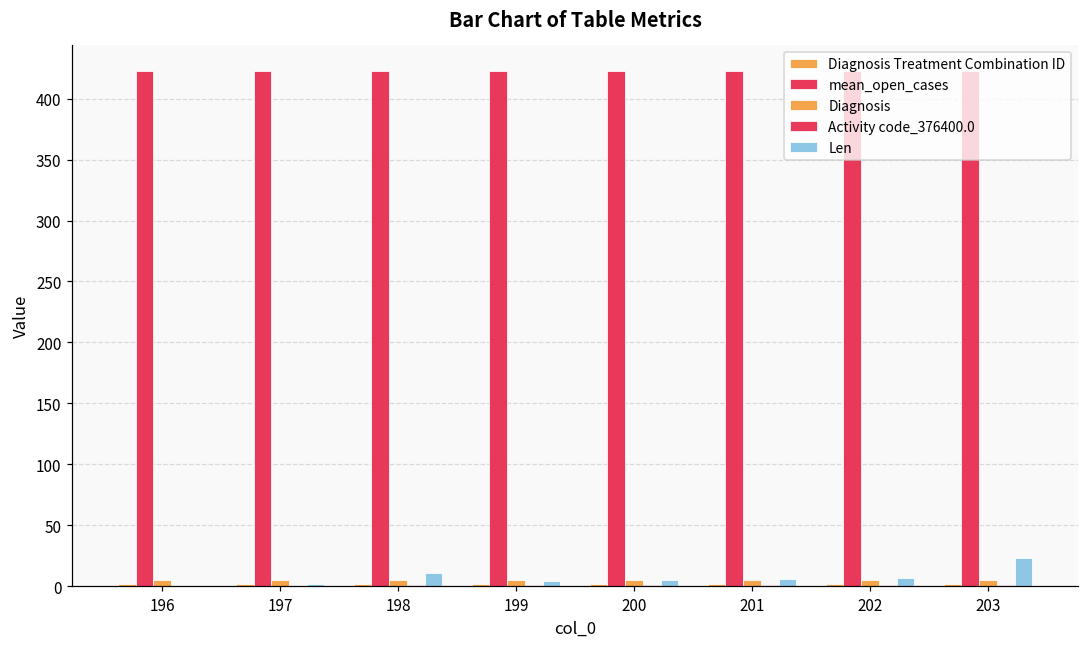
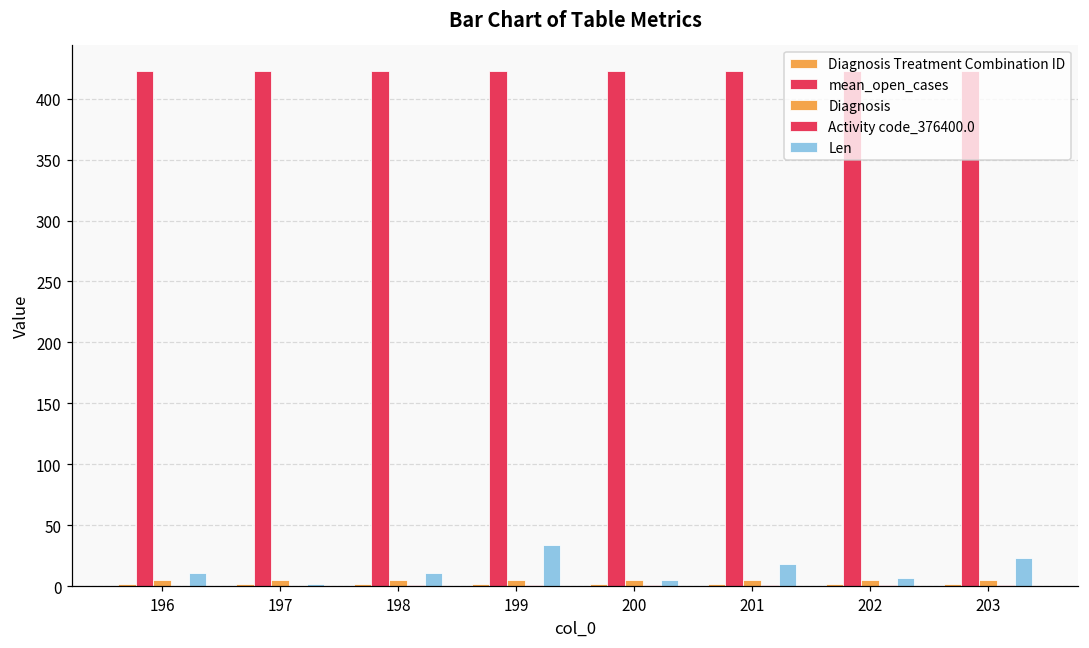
  {
    "Len": {
-     "196": 1,
+     "196": 11,
      "198": 11,
-     "199": 4,
+     "199": 34,
      "200": 5,
-     "201": 6,
+     "201": 18,
      "202": 7,
      "203": 23
    }
  }
